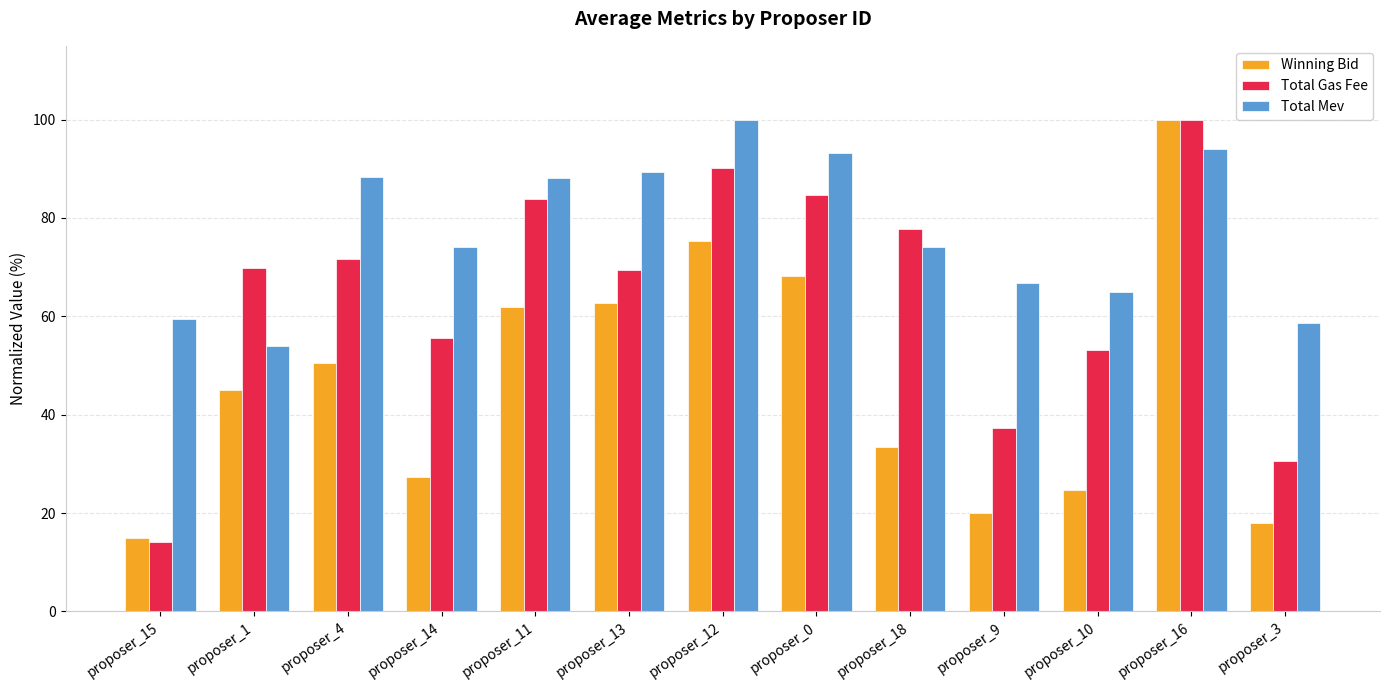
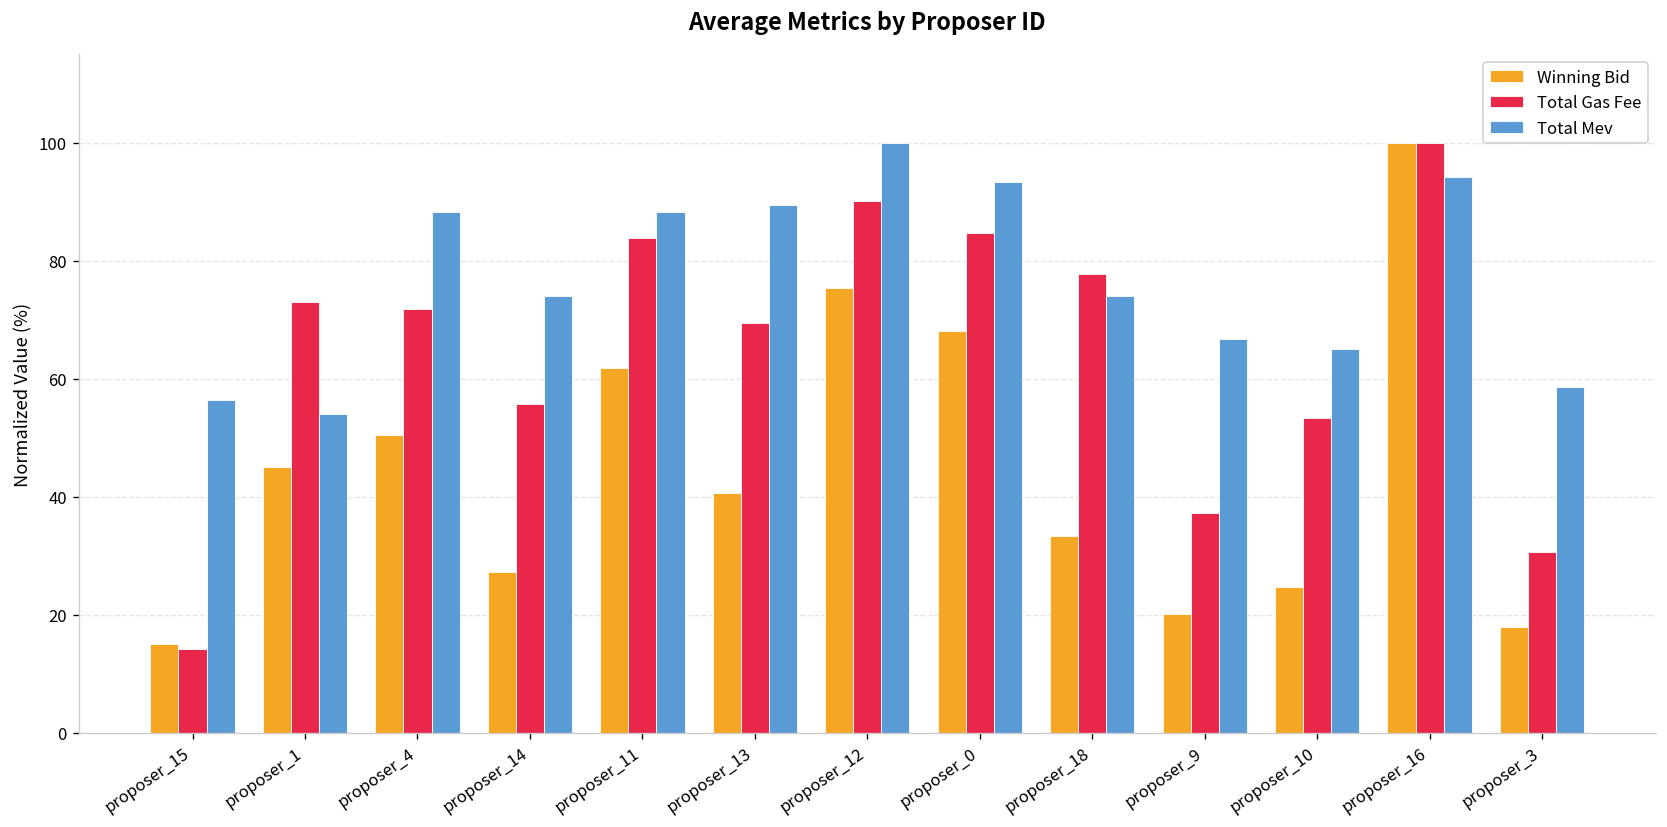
  {
    "Winning Bid": {
      "proposer_15": 15,
      "proposer_1": 45,
      "proposer_4": 51,
      "proposer_14": 27,
      "proposer_11": 62,
-     "proposer_13": 63,
+     "proposer_13": 41,
      "proposer_12": 75,
      "proposer_0": 68,
      "proposer_18": 33,
      "proposer_9": 20,
      "proposer_10": 25,
      "proposer_16": 100,
      "proposer_3": 18
    },
    "Total Gas Fee": {
      "proposer_15": 14,
-     "proposer_1": 70,
+     "proposer_1": 73,
      "proposer_4": 72,
      "proposer_14": 56,
      "proposer_11": 84,
      "proposer_13": 69,
      "proposer_12": 90,
      "proposer_0": 85,
      "proposer_18": 78,
      "proposer_9": 37,
      "proposer_10": 53,
      "proposer_16": 100,
      "proposer_3": 31
    },
    "Total Mev": {
-     "proposer_15": 59,
+     "proposer_15": 56,
      "proposer_1": 54,
      "proposer_4": 88,
      "proposer_14": 74,
      "proposer_11": 88,
      "proposer_13": 89,
      "proposer_12": 100,
      "proposer_0": 93,
      "proposer_18": 74,
      "proposer_9": 67,
      "proposer_10": 65,
      "proposer_16": 94,
      "proposer_3": 59
    }
  }
